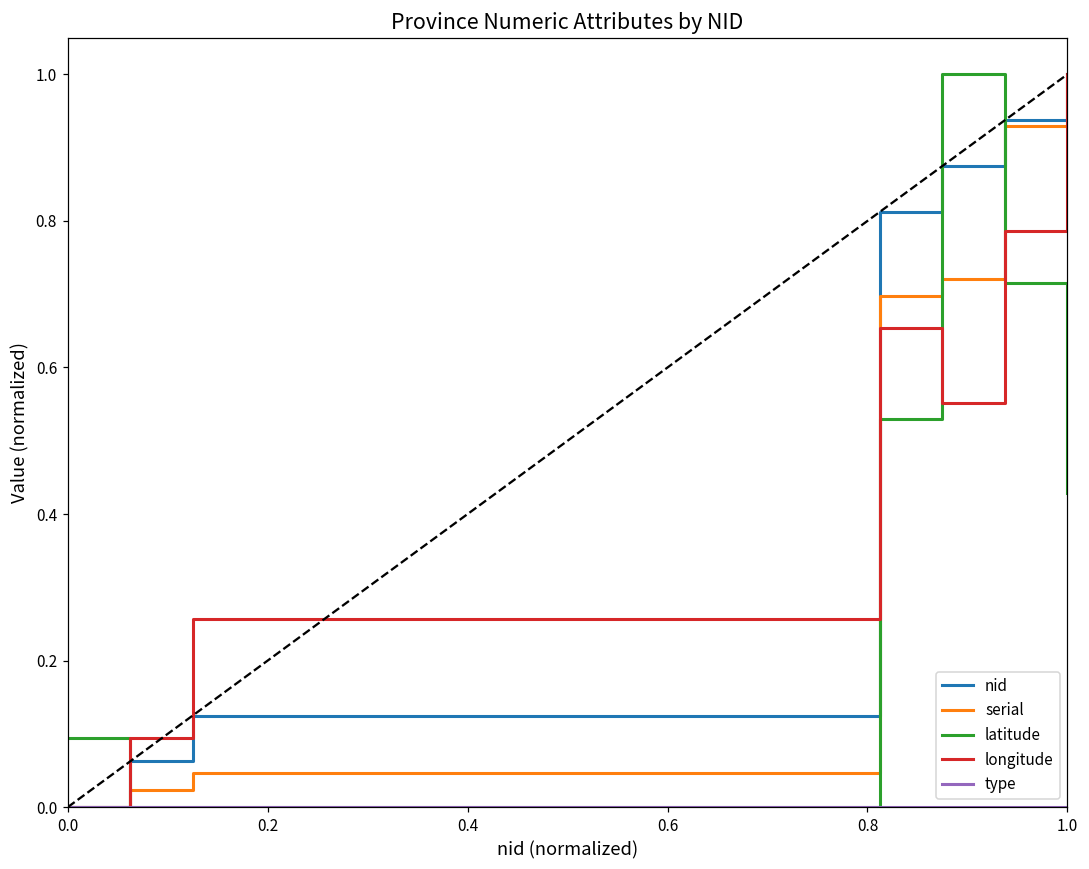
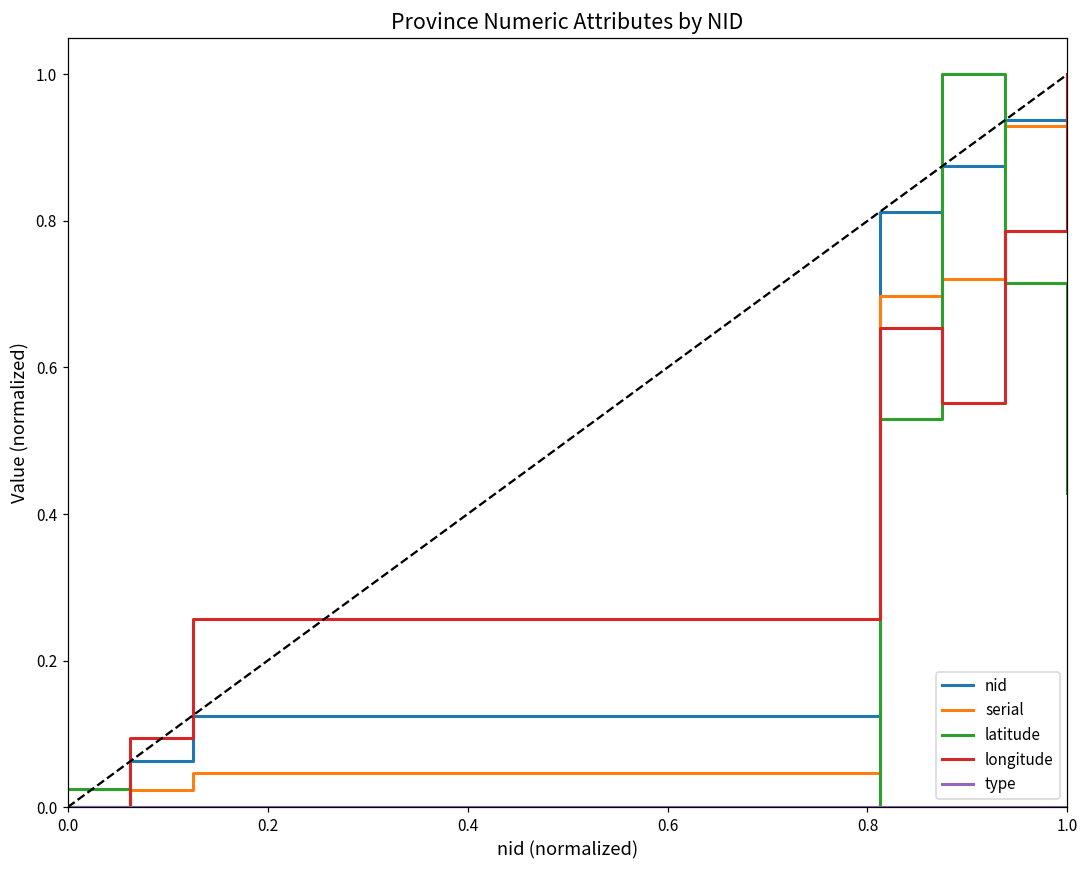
  {
    "latitude": {
-     "0.0": 0.09,
+     "0.0": 0.02,
      "1.0": 0.43
    },
    "type": {
      "1.0": 0.00
    }
  }
